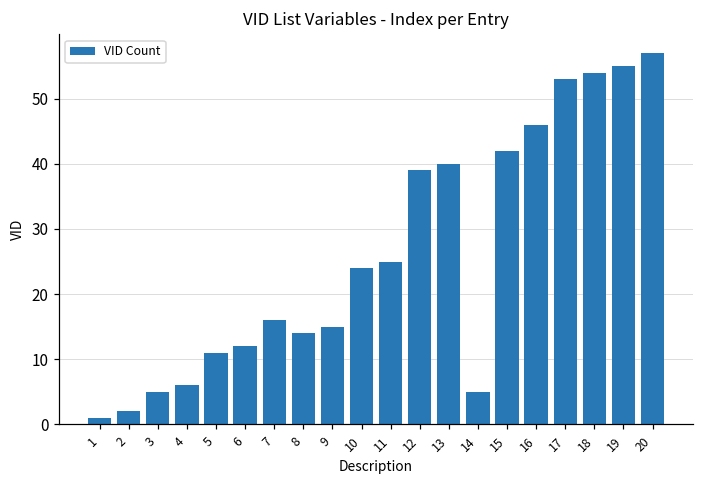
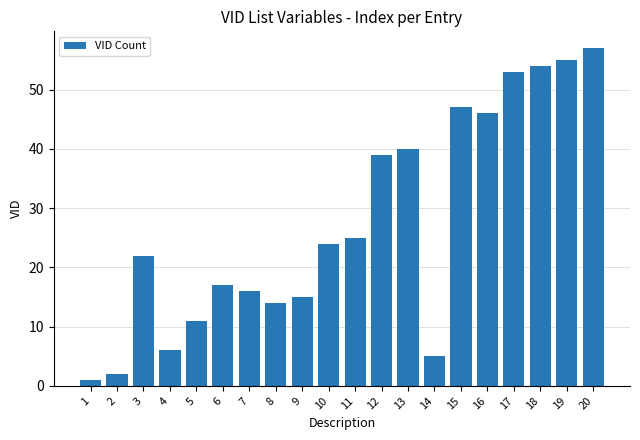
  {
    "1": 1,
    "2": 2,
-   "3": 5,
+   "3": 22,
    "4": 6,
    "5": 11,
-   "6": 12,
+   "6": 17,
    "7": 16,
    "8": 14,
    "9": 15,
    "10": 24,
    "11": 25,
    "12": 39,
    "13": 40,
    "14": 5,
-   "15": 42,
+   "15": 47,
    "16": 46,
    "17": 53,
    "18": 54,
    "19": 55,
    "20": 57
  }
